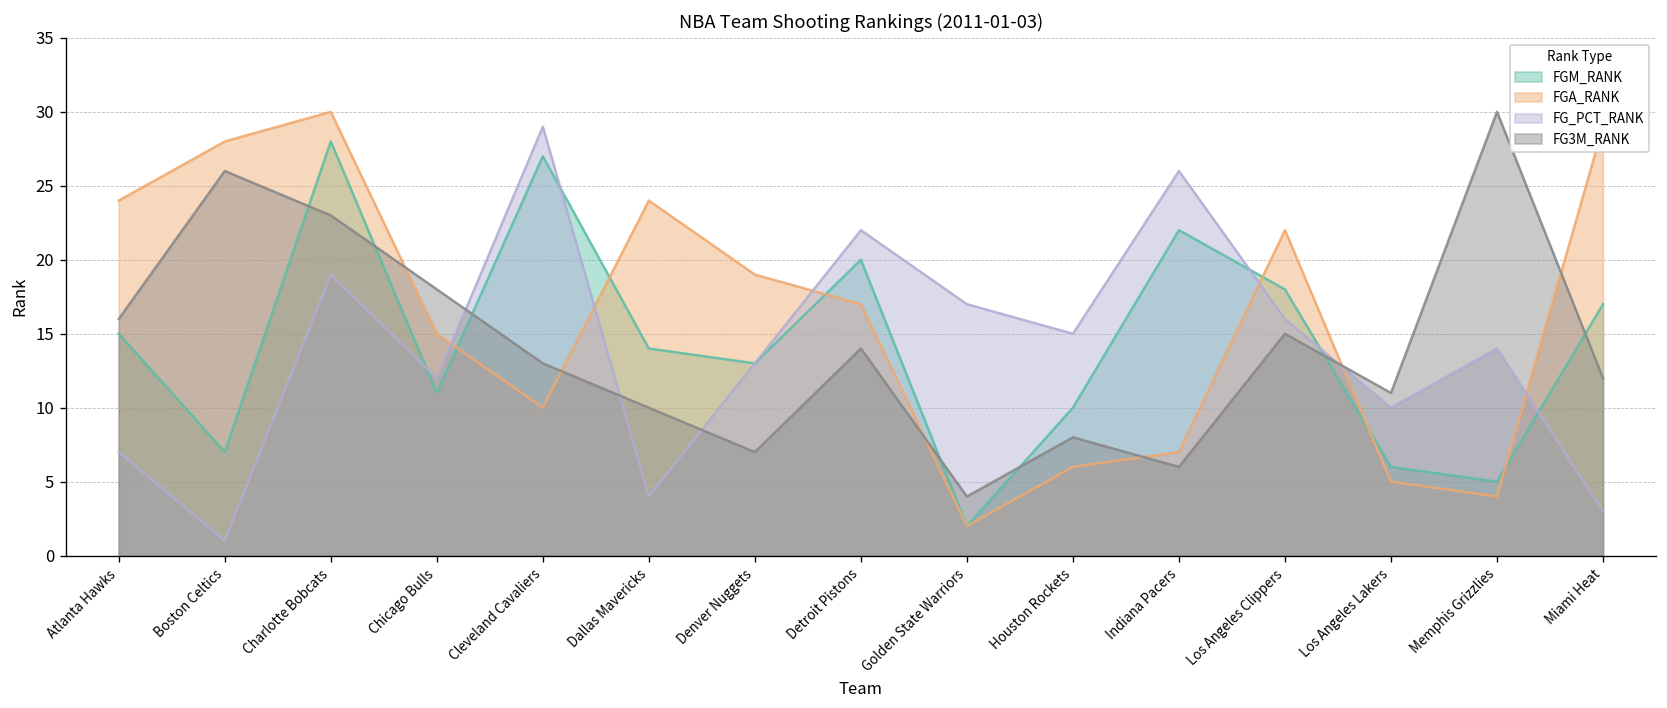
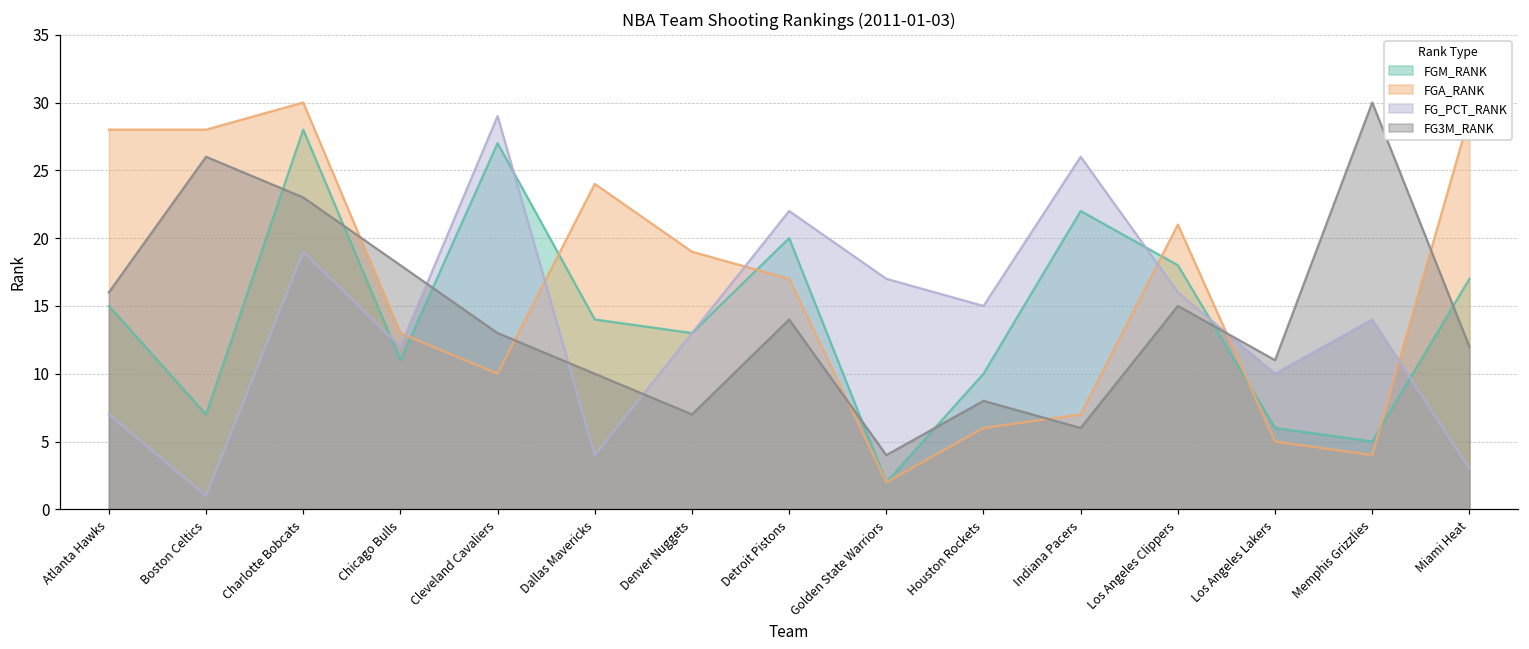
  {
    "FGA_RANK": {
-     "Atlanta Hawks": 24,
+     "Atlanta Hawks": 28,
      "Boston Celtics": 28,
      "Charlotte Bobcats": 30,
-     "Chicago Bulls": 15,
+     "Chicago Bulls": 13,
      "Cleveland Cavaliers": 10,
      "Dallas Mavericks": 24,
      "Denver Nuggets": 19,
      "Detroit Pistons": 17,
      "Houston Rockets": 6,
      "Indiana Pacers": 7,
-     "Los Angeles Clippers": 22,
+     "Los Angeles Clippers": 21,
      "Los Angeles Lakers": 5,
      "Memphis Grizzlies": 4
    },
    "FG_PCT_RANK": {
      "Atlanta Hawks": 7,
      "Boston Celtics": 1,
      "Charlotte Bobcats": 19,
      "Chicago Bulls": 12,
      "Cleveland Cavaliers": 29,
      "Dallas Mavericks": 4,
      "Detroit Pistons": 22,
      "Golden State Warriors": 17,
      "Houston Rockets": 15,
      "Indiana Pacers": 26,
      "Los Angeles Clippers": 16,
      "Los Angeles Lakers": 10,
      "Memphis Grizzlies": 14,
      "Miami Heat": 3
    }
  }
